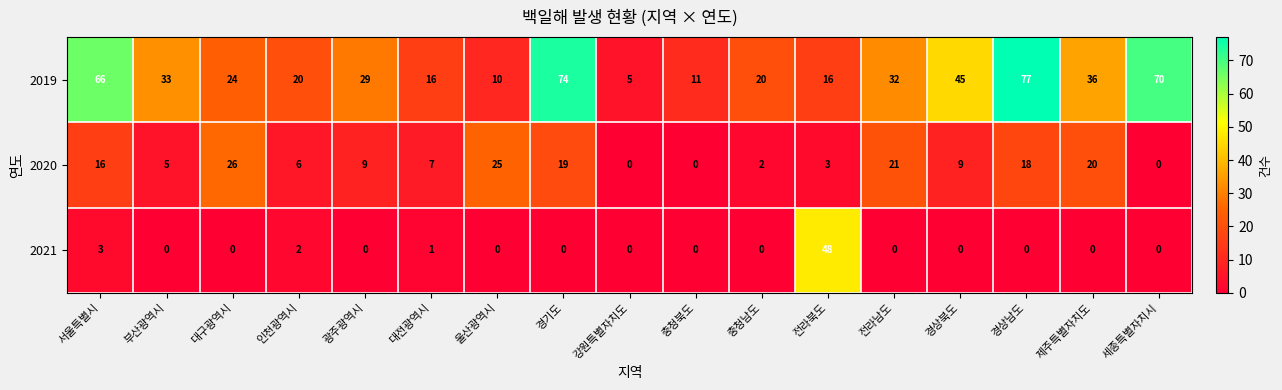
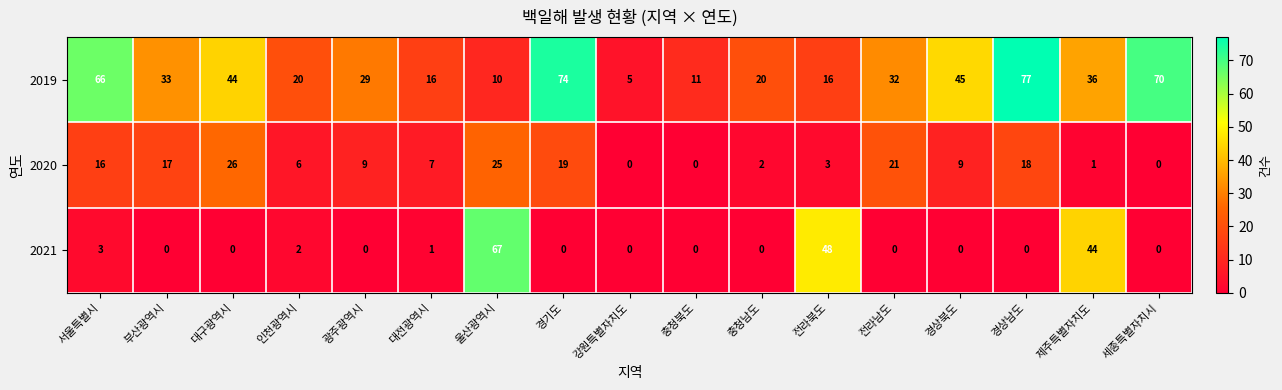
  {
    "2019": {
      "서울특별시": 66,
      "부산광역시": 33,
-     "대구광역시": 24,
+     "대구광역시": 44,
      "인천광역시": 20,
      "광주광역시": 29,
      "대전광역시": 16,
      "울산광역시": 10,
      "경기도": 74,
      "강원특별자치도": 5,
      "충청북도": 11,
      "충청남도": 20,
      "전라북도": 16,
      "전라남도": 32,
      "경상북도": 45,
      "경상남도": 77,
      "제주특별자치도": 36,
      "세종특별자치시": 70
    },
    "2020": {
      "서울특별시": 16,
-     "부산광역시": 5,
+     "부산광역시": 17,
      "대구광역시": 26,
      "인천광역시": 6,
      "광주광역시": 9,
      "대전광역시": 7,
      "울산광역시": 25,
      "경기도": 19,
      "강원특별자치도": 0,
      "충청북도": 0,
      "충청남도": 2,
      "전라북도": 3,
      "전라남도": 21,
      "경상북도": 9,
      "경상남도": 18,
-     "제주특별자치도": 20,
+     "제주특별자치도": 1,
      "세종특별자치시": 0
    },
    "2021": {
      "서울특별시": 3,
      "부산광역시": 0,
      "대구광역시": 0,
      "인천광역시": 2,
      "광주광역시": 0,
      "대전광역시": 1,
-     "울산광역시": 0,
+     "울산광역시": 67,
      "경기도": 0,
      "강원특별자치도": 0,
      "충청북도": 0,
      "충청남도": 0,
      "전라북도": 48,
      "전라남도": 0,
      "경상북도": 0,
      "경상남도": 0,
-     "제주특별자치도": 0,
+     "제주특별자치도": 44,
      "세종특별자치시": 0
    }
  }
